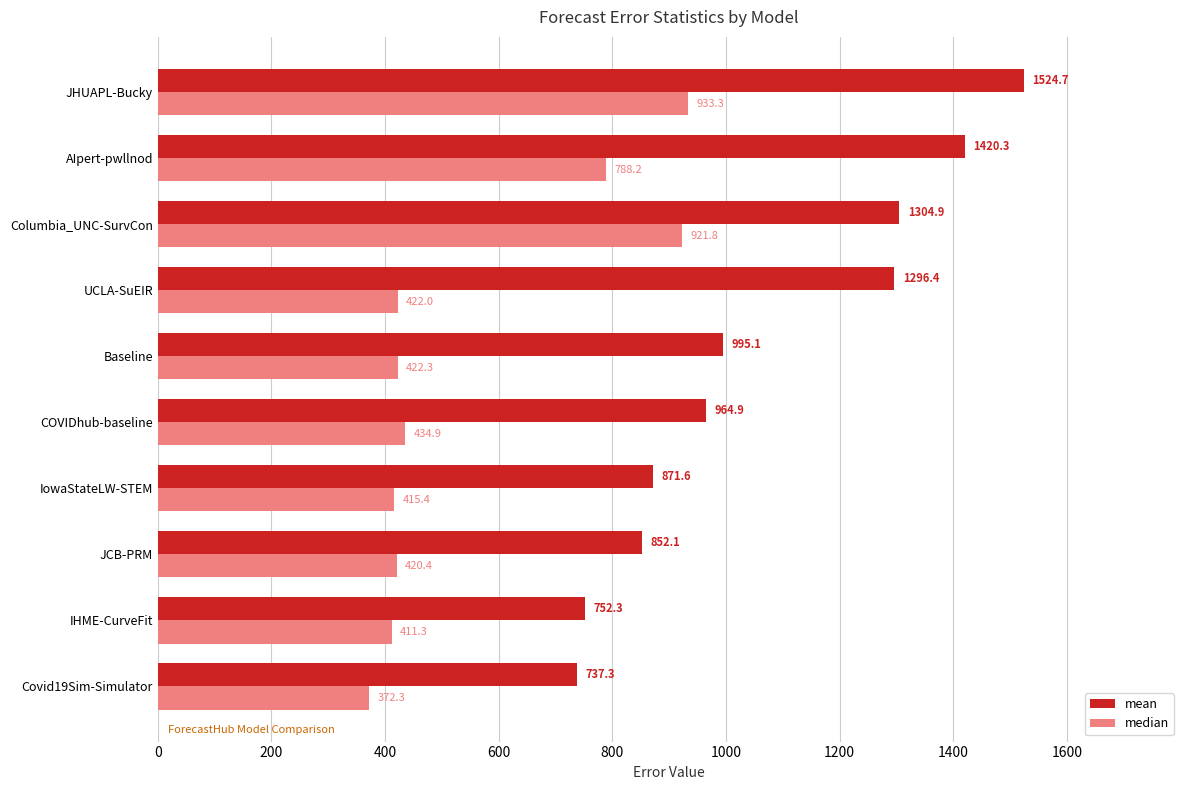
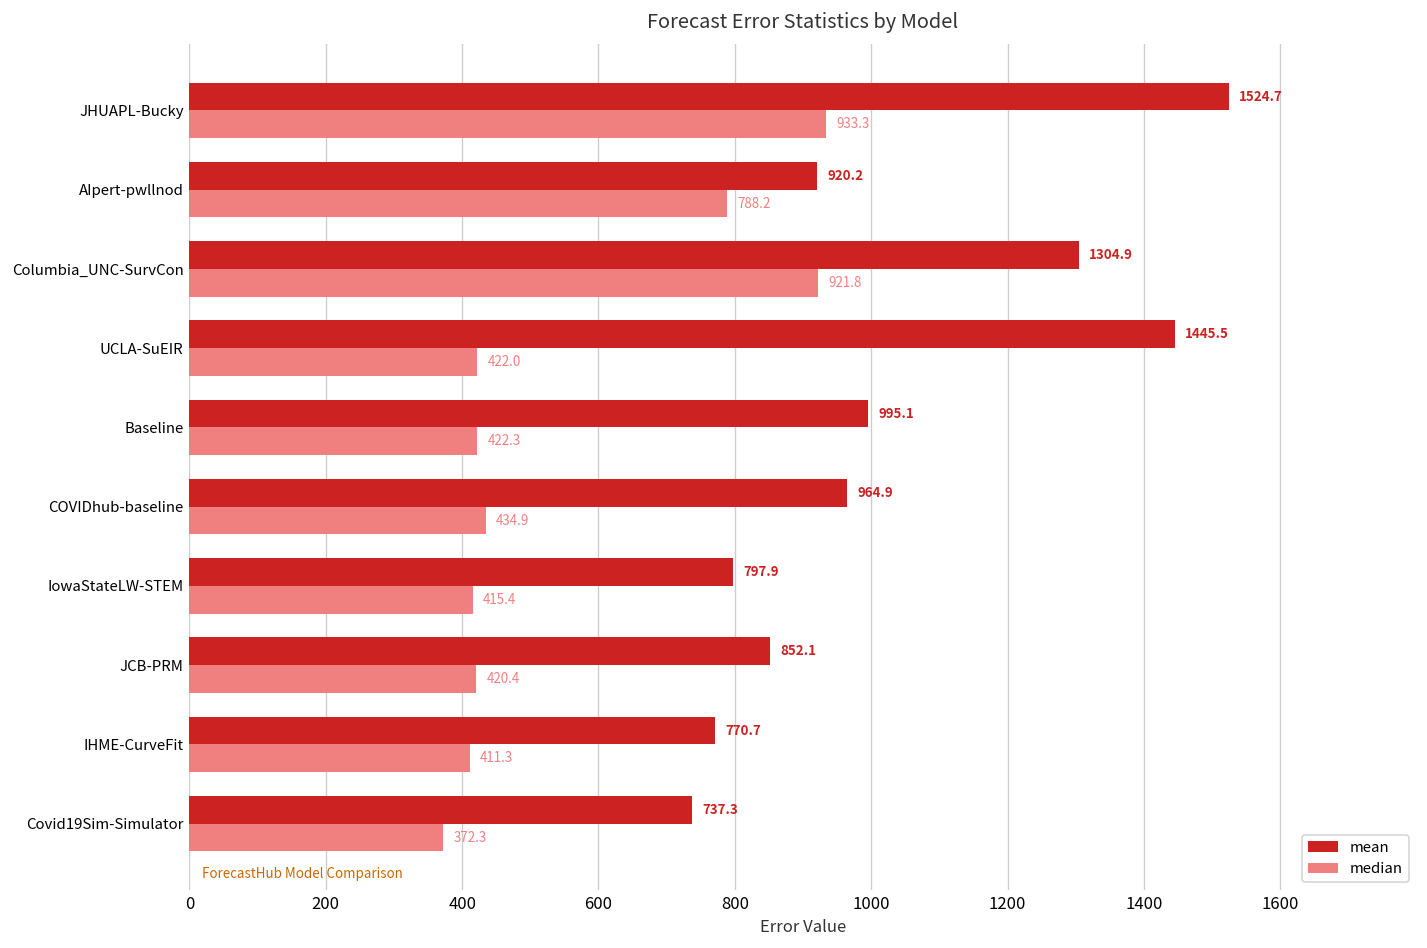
  {
    "mean": {
      "JHUAPL-Bucky": 1524.7,
-     "AIpert-pwllnod": 1420.3,
+     "AIpert-pwllnod": 920.2,
      "Columbia_UNC-SurvCon": 1304.9,
-     "UCLA-SuEIR": 1296.4,
+     "UCLA-SuEIR": 1445.5,
      "Baseline": 995.1,
      "COVIDhub-baseline": 964.9,
-     "IowaStateLW-STEM": 871.6,
+     "IowaStateLW-STEM": 797.9,
      "JCB-PRM": 852.1,
-     "IHME-CurveFit": 752.3,
+     "IHME-CurveFit": 770.7,
      "Covid19Sim-Simulator": 737.3
    },
    "median": {
      "JHUAPL-Bucky": 933.3,
      "AIpert-pwllnod": 788.2,
      "Columbia_UNC-SurvCon": 921.8,
      "UCLA-SuEIR": 422.0,
      "Baseline": 422.3,
      "COVIDhub-baseline": 434.9,
      "IowaStateLW-STEM": 415.4,
      "JCB-PRM": 420.4,
      "IHME-CurveFit": 411.3,
      "Covid19Sim-Simulator": 372.3
    }
  }
